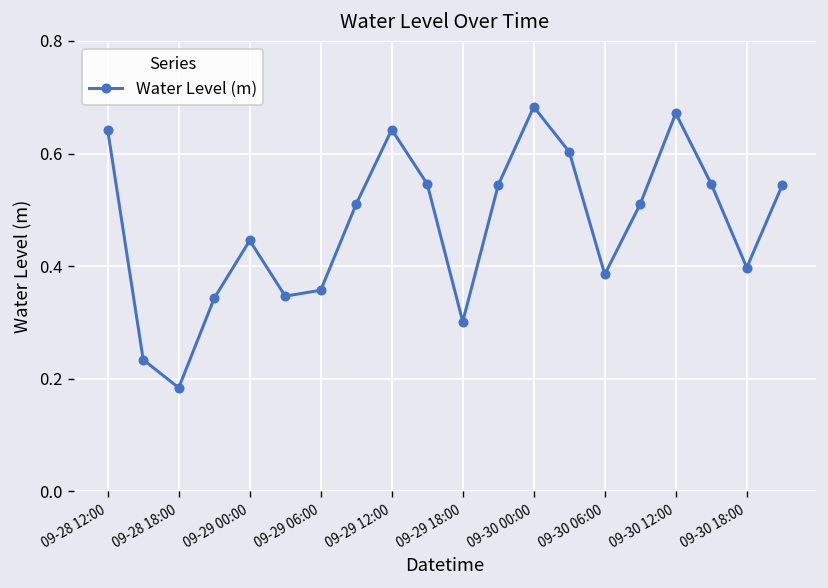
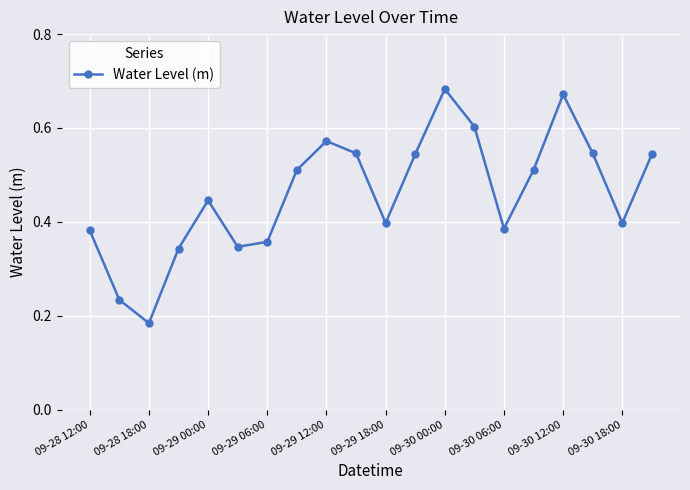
  {
-   "09-28 12:00": 0.64,
+   "09-28 12:00": 0.38,
    "09-28 18:00": 0.18,
    "09-29 00:00": 0.45,
    "09-29 06:00": 0.36,
-   "09-29 12:00": 0.64,
-   "09-29 18:00": 0.30,
+   "09-29 12:00": 0.57,
+   "09-29 18:00": 0.40,
    "09-30 00:00": 0.68,
    "09-30 06:00": 0.39,
    "09-30 12:00": 0.67,
    "09-30 18:00": 0.40
  }
